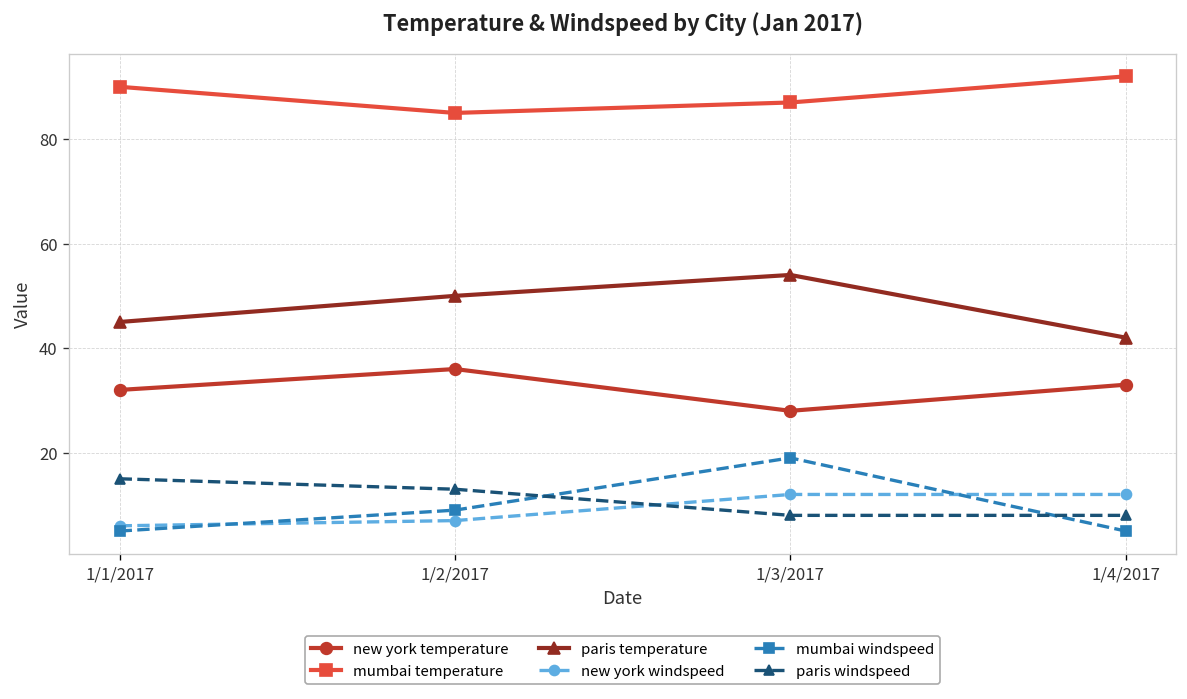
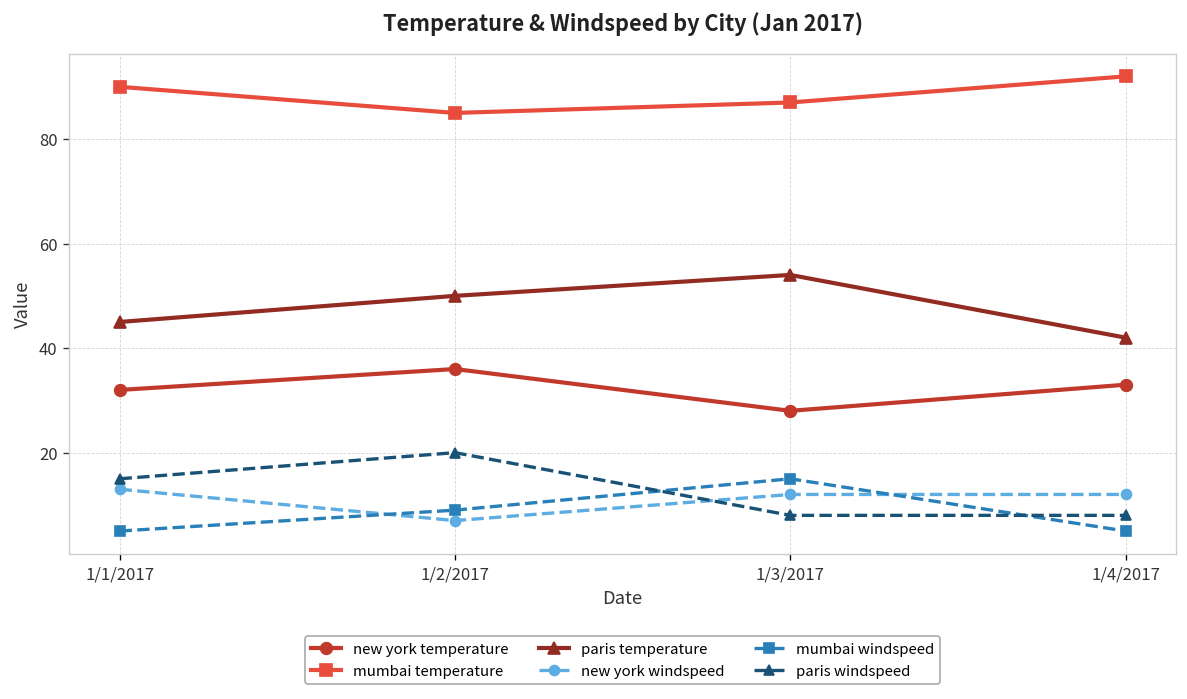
  {
    "new york windspeed": {
-     "1/1/2017": 6,
+     "1/1/2017": 13,
      "1/2/2017": 7,
      "1/3/2017": 12,
      "1/4/2017": 12
    },
    "mumbai windspeed": {
      "1/1/2017": 5,
      "1/2/2017": 9,
-     "1/3/2017": 19,
+     "1/3/2017": 15,
      "1/4/2017": 5
    },
    "paris windspeed": {
      "1/1/2017": 15,
-     "1/2/2017": 13,
+     "1/2/2017": 20,
      "1/3/2017": 8,
      "1/4/2017": 8
    }
  }
